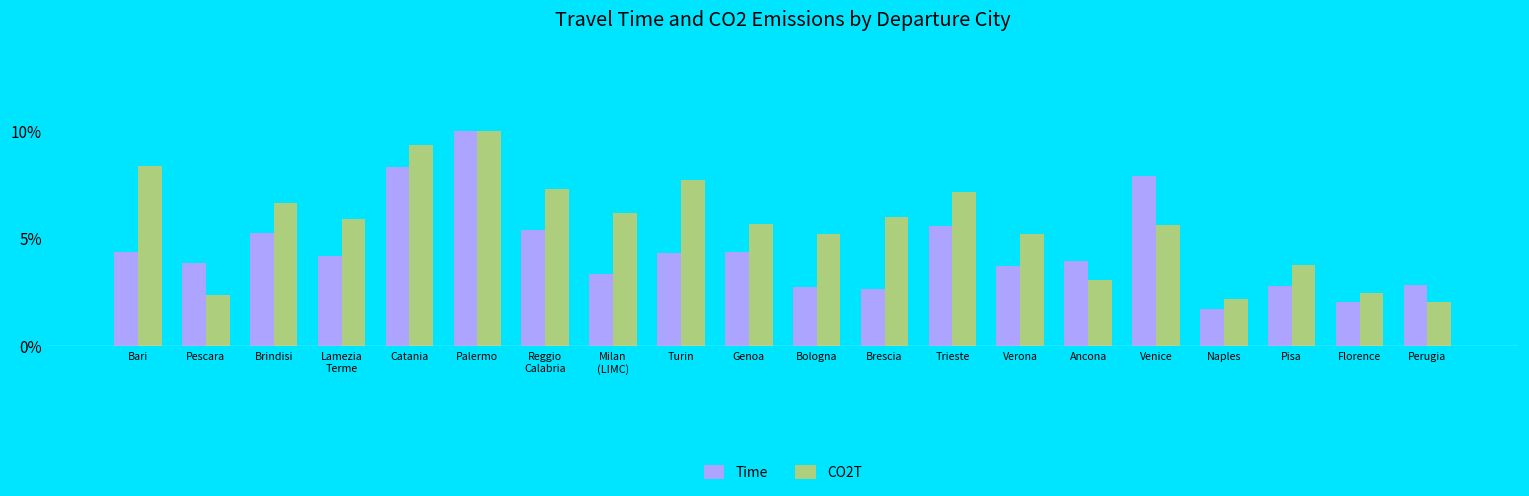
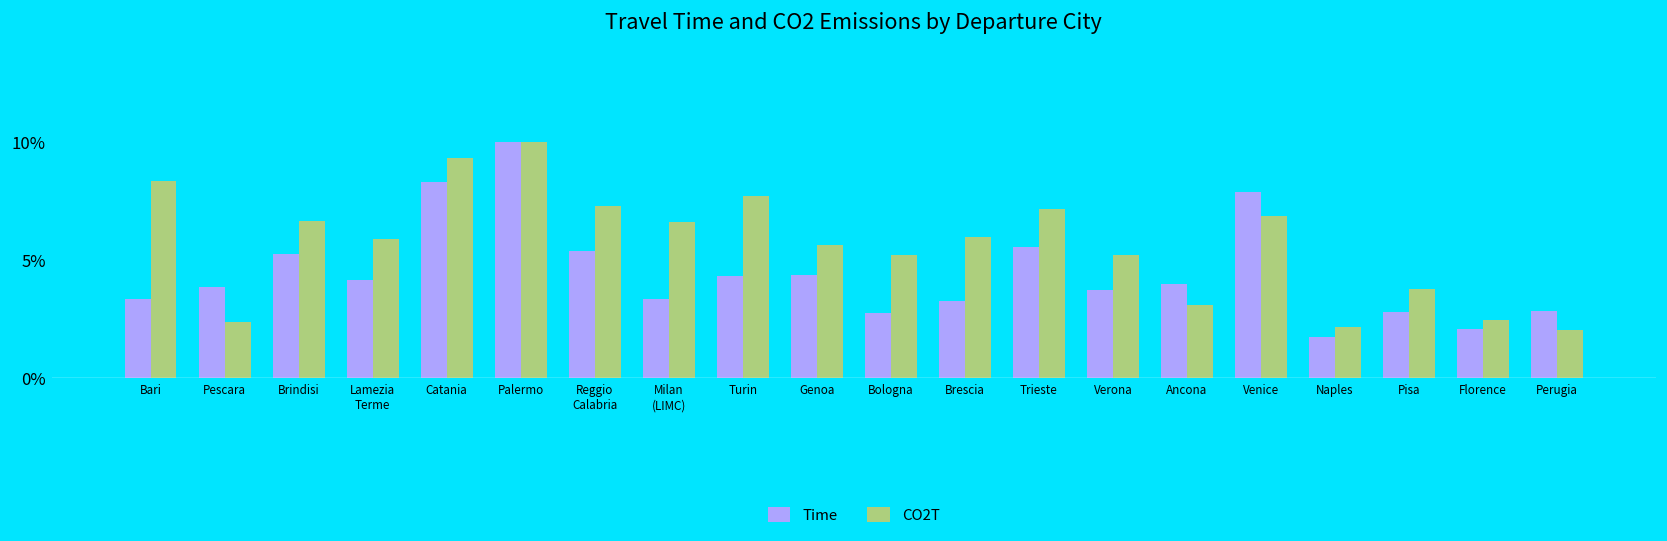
  {
    "Time": {
-     "Bari": "4.3%",
+     "Bari": "3.3%",
      "Pescara": "3.8%",
      "Brindisi": "5.2%",
      "Lamezia Terme": "4.2%",
      "Catania": "8.3%",
      "Palermo": "10.0%",
      "Reggio Calabria": "5.4%",
      "Milan (LIMC)": "3.3%",
      "Turin": "4.3%",
      "Genoa": "4.4%",
      "Bologna": "2.8%",
-     "Brescia": "2.6%",
+     "Brescia": "3.3%",
      "Trieste": "5.6%",
      "Verona": "3.7%",
      "Ancona": "4.0%",
      "Venice": "7.9%",
      "Naples": "1.7%",
      "Pisa": "2.8%",
      "Florence": "2.1%",
      "Perugia": "2.9%"
    },
    "CO2T": {
      "Bari": "8.4%",
      "Pescara": "2.4%",
      "Brindisi": "6.6%",
      "Lamezia Terme": "5.9%",
      "Catania": "9.3%",
      "Palermo": "10.0%",
      "Reggio Calabria": "7.3%",
-     "Milan (LIMC)": "6.2%",
+     "Milan (LIMC)": "6.6%",
      "Turin": "7.7%",
      "Genoa": "5.7%",
      "Bologna": "5.2%",
      "Brescia": "6.0%",
      "Trieste": "7.2%",
      "Verona": "5.2%",
      "Ancona": "3.1%",
-     "Venice": "5.6%",
+     "Venice": "6.9%",
      "Naples": "2.2%",
      "Pisa": "3.8%",
      "Florence": "2.5%",
      "Perugia": "2.0%"
    }
  }
